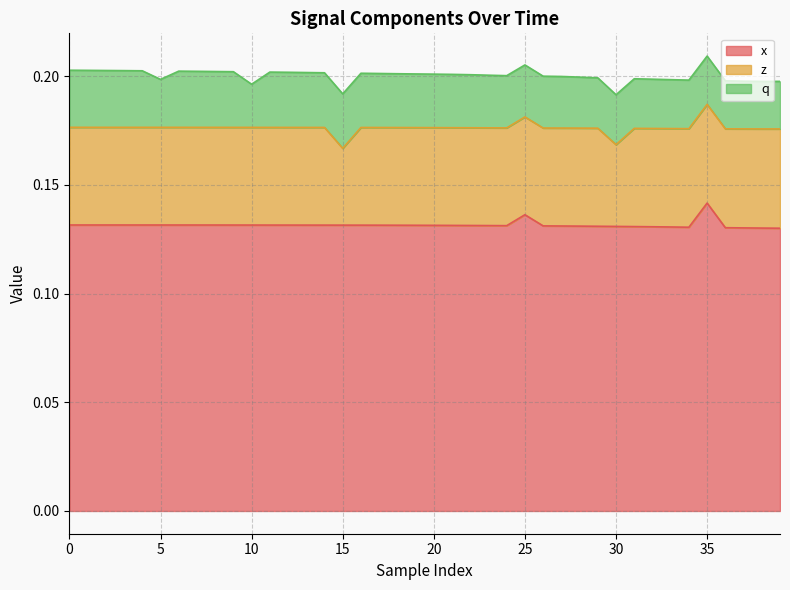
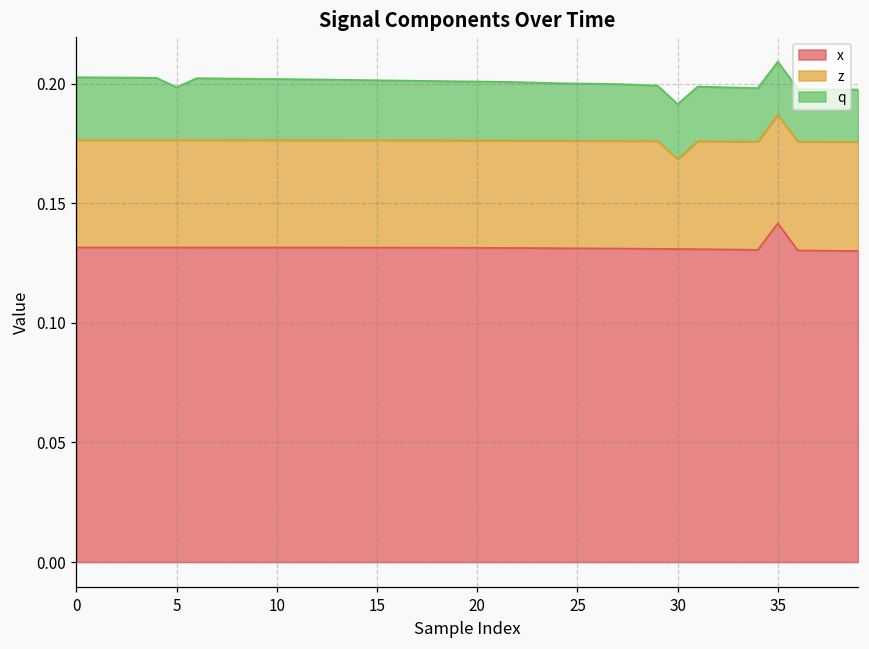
  {
    "x": {
      "0": 0.132,
      "5": 0.132,
      "10": 0.131,
      "15": 0.131,
      "20": 0.131,
-     "25": 0.136,
+     "25": 0.131,
      "30": 0.131,
      "35": 0.142
    },
    "z": {
      "0": 0.045,
      "5": 0.045,
      "10": 0.045,
-     "15": 0.035,
+     "15": 0.045,
      "20": 0.045,
      "25": 0.045,
      "30": 0.038,
      "35": 0.045
    },
    "q": {
      "0": 0.026,
      "5": 0.022,
-     "10": 0.020,
+     "10": 0.026,
      "15": 0.025,
      "20": 0.025,
      "25": 0.024,
      "30": 0.023,
      "35": 0.022
    }
  }
